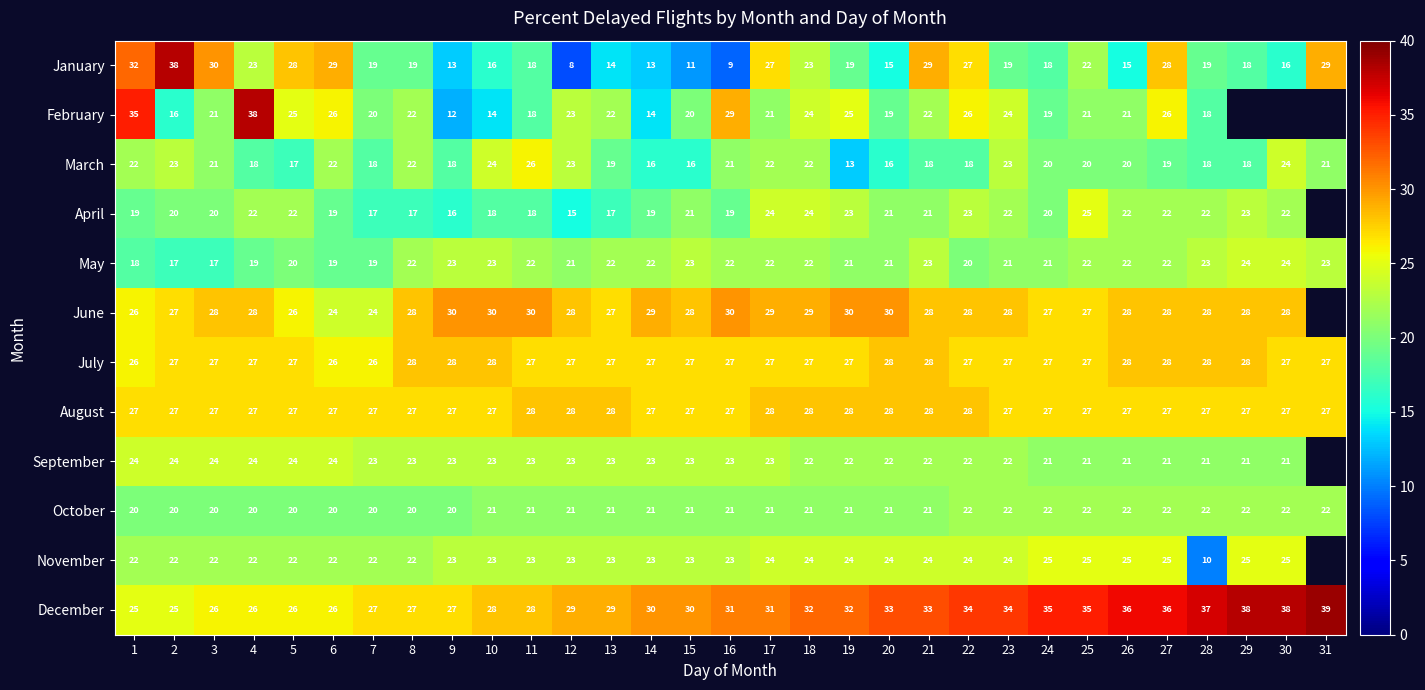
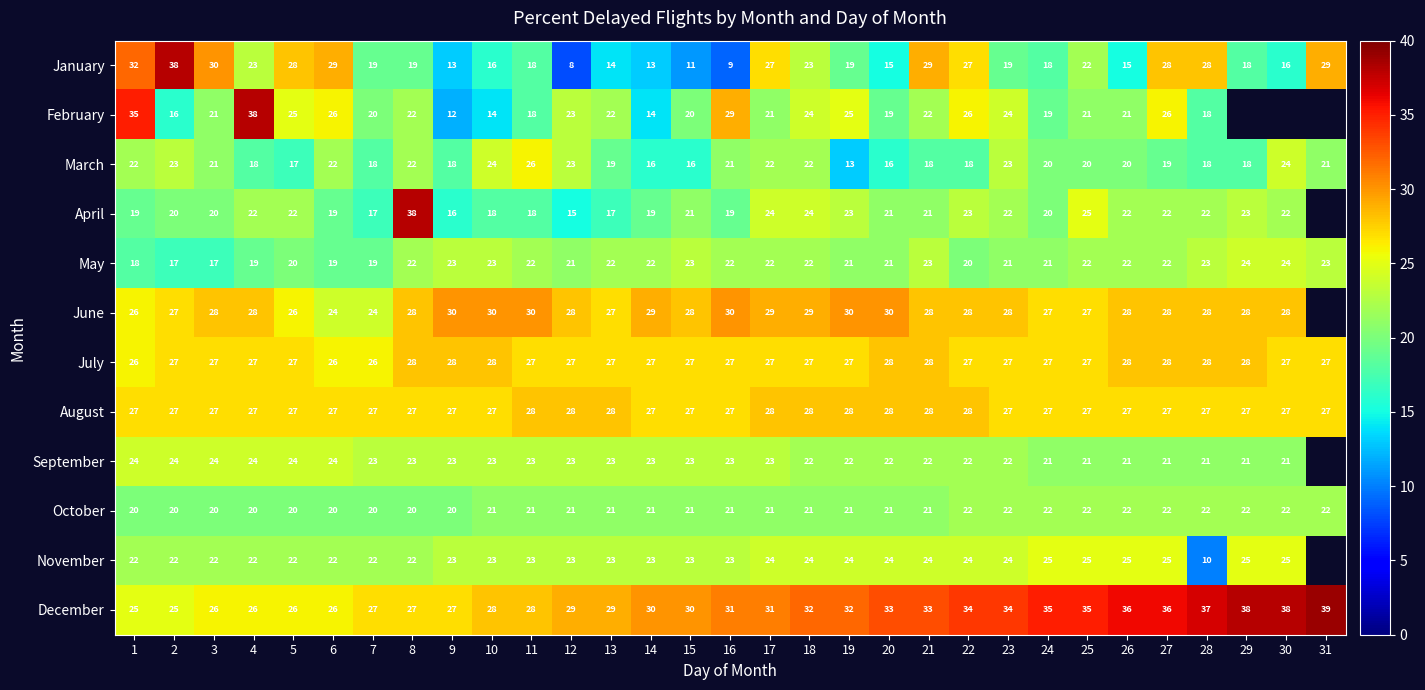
  {
    "January": {
      "1": 32,
      "2": 38,
      "3": 30,
      "4": 23,
      "5": 28,
      "6": 29,
      "7": 19,
      "8": 19,
      "9": 13,
      "10": 16,
      "11": 18,
      "12": 8,
      "13": 14,
      "14": 13,
      "15": 11,
      "16": 9,
      "17": 27,
      "18": 23,
      "19": 19,
      "20": 15,
      "21": 29,
      "22": 27,
      "23": 19,
      "24": 18,
      "25": 22,
      "26": 15,
      "27": 28,
-     "28": 19,
+     "28": 28,
      "29": 18,
      "30": 16,
      "31": 29
    },
    "April": {
      "1": 19,
      "2": 20,
      "3": 20,
      "4": 22,
      "5": 22,
      "6": 19,
      "7": 17,
-     "8": 17,
+     "8": 38,
      "9": 16,
      "10": 18,
      "11": 18,
      "12": 15,
      "13": 17,
      "14": 19,
      "15": 21,
      "16": 19,
      "17": 24,
      "18": 24,
      "19": 23,
      "20": 21,
      "21": 21,
      "22": 23,
      "23": 22,
      "24": 20,
      "25": 25,
      "26": 22,
      "27": 22,
      "28": 22,
      "29": 23,
      "30": 22
    }
  }
